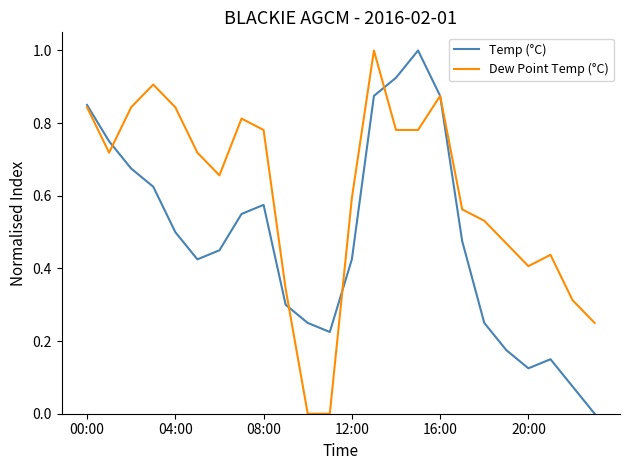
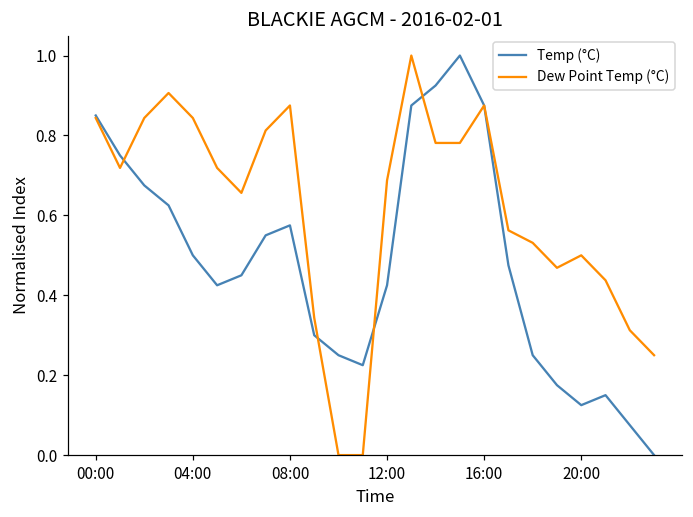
  {
    "Temp (°C)": {
      "04:00": 0.50,
      "08:00": 0.58,
      "12:00": 0.43,
      "20:00": 0.13
    },
    "Dew Point Temp (°C)": {
      "04:00": 0.84,
-     "08:00": 0.78,
-     "12:00": 0.59,
-     "20:00": 0.41
+     "08:00": 0.88,
+     "12:00": 0.69,
+     "20:00": 0.50
    }
  }
